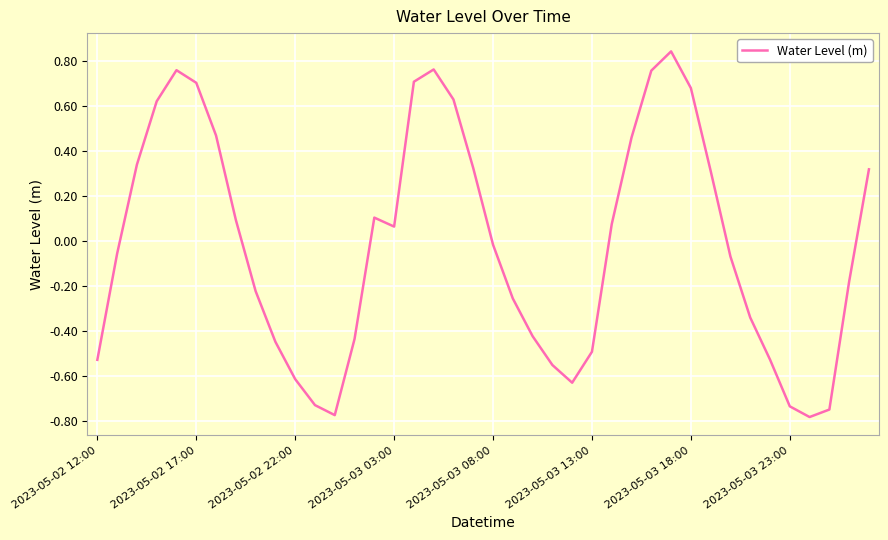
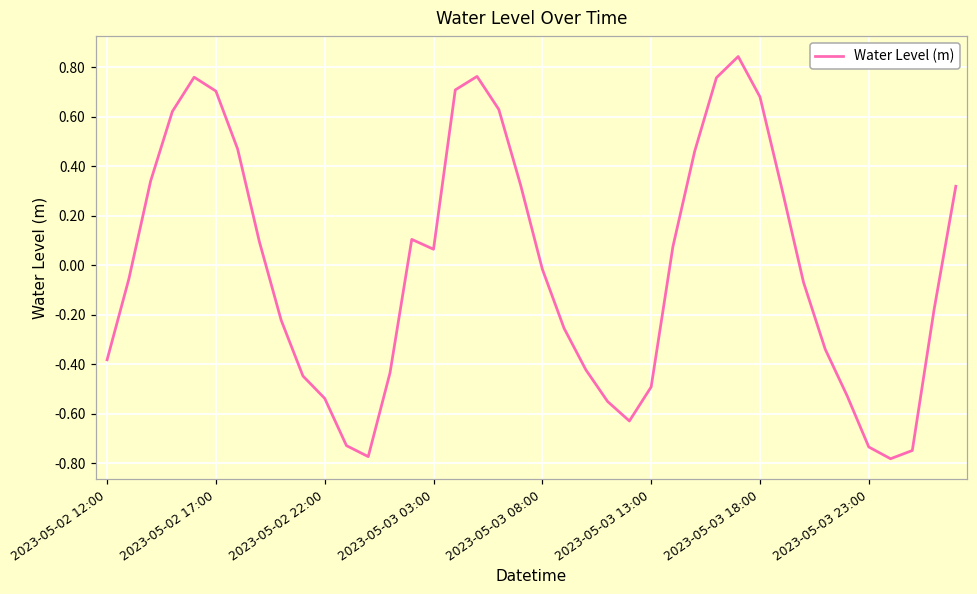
  {
-   "2023-05-02 12:00": -0.53,
+   "2023-05-02 12:00": -0.38,
    "2023-05-02 17:00": 0.70,
-   "2023-05-02 22:00": -0.61,
+   "2023-05-02 22:00": -0.54,
    "2023-05-03 03:00": 0.06,
    "2023-05-03 08:00": -0.02,
    "2023-05-03 13:00": -0.49,
    "2023-05-03 18:00": 0.68,
    "2023-05-03 23:00": -0.73
  }
